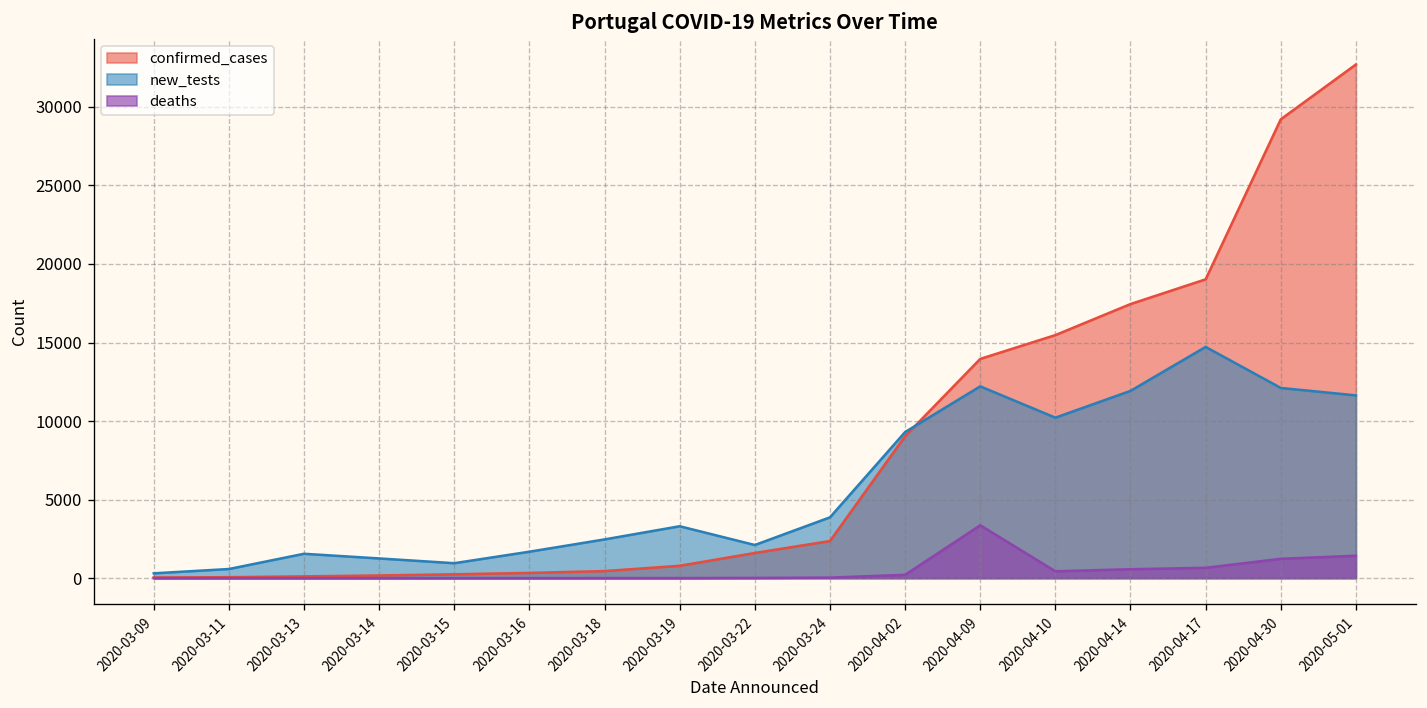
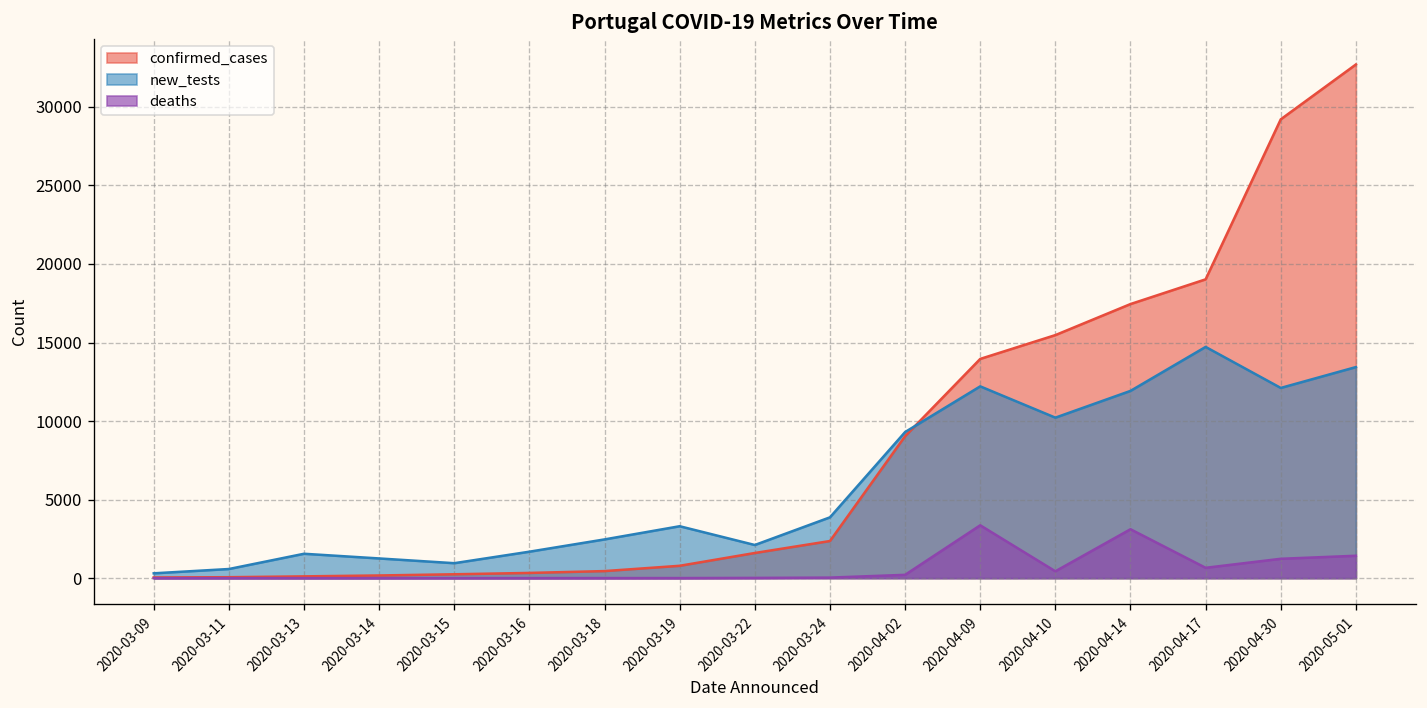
  {
    "confirmed_cases": {
      "2020-03-15": 200,
      "2020-03-16": 300,
      "2020-03-18": 400,
      "2020-03-19": 800,
      "2020-03-22": 1600,
      "2020-03-24": 2400,
      "2020-04-02": 9000,
      "2020-04-09": 14000,
      "2020-04-10": 15500,
      "2020-04-14": 17400,
      "2020-04-17": 19000,
      "2020-04-30": 29200,
      "2020-05-01": 32700
    },
    "new_tests": {
      "2020-03-09": 300,
      "2020-03-11": 600,
      "2020-03-13": 1600,
      "2020-03-14": 1300,
      "2020-03-15": 1000,
      "2020-03-16": 1700,
      "2020-03-18": 2500,
      "2020-03-19": 3300,
      "2020-03-22": 2100,
      "2020-03-24": 3900,
      "2020-04-02": 9300,
      "2020-04-09": 12200,
      "2020-04-10": 10200,
      "2020-04-14": 11900,
      "2020-04-17": 14700,
      "2020-04-30": 12100,
-     "2020-05-01": 11600
+     "2020-05-01": 13400
    },
    "deaths": {
      "2020-03-15": 0,
      "2020-03-16": 0,
      "2020-03-18": 0,
      "2020-03-19": 0,
      "2020-03-22": 0,
      "2020-03-24": 0,
      "2020-04-02": 200,
      "2020-04-09": 3400,
      "2020-04-10": 400,
-     "2020-04-14": 600,
+     "2020-04-14": 3100,
      "2020-04-17": 700,
      "2020-04-30": 1200,
      "2020-05-01": 1400
    }
  }
